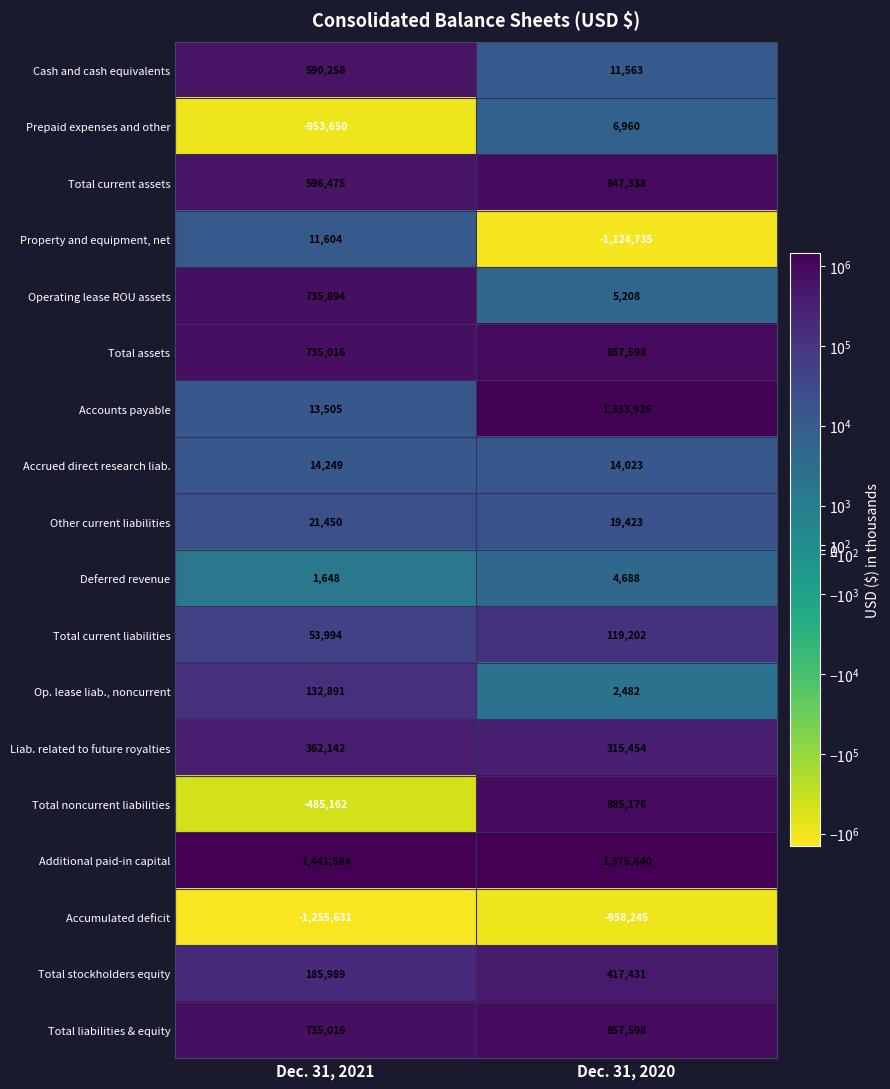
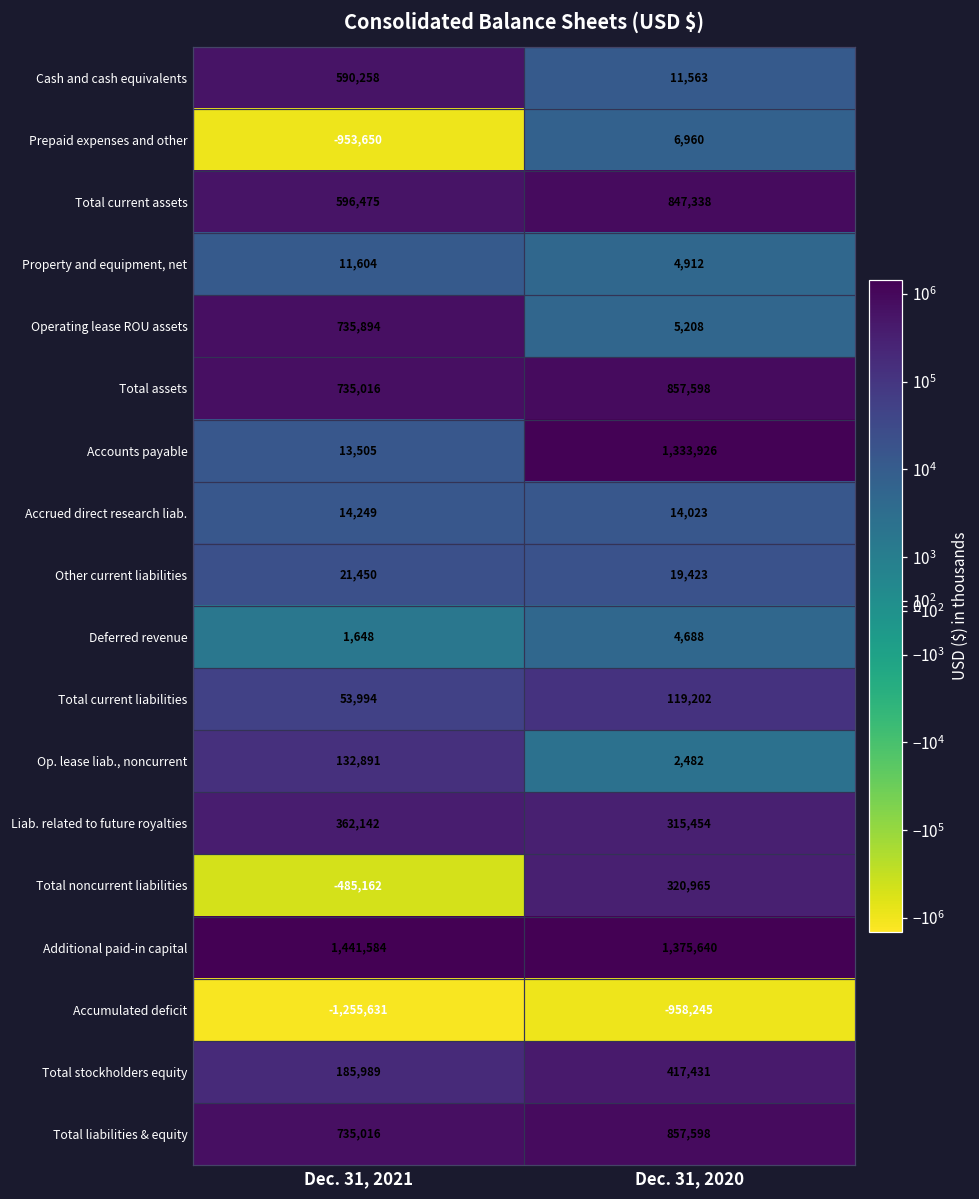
  {
    "Cash and cash equivalents": {
      "Dec. 31, 2021": "590,258",
      "Dec. 31, 2020": "11,563"
    },
    "Prepaid expenses and other": {
      "Dec. 31, 2021": "-953,650",
      "Dec. 31, 2020": "6,960"
    },
    "Total current assets": {
      "Dec. 31, 2021": "596,475",
      "Dec. 31, 2020": "847,338"
    },
    "Property and equipment, net": {
      "Dec. 31, 2021": "11,604",
-     "Dec. 31, 2020": "-1,124,735"
+     "Dec. 31, 2020": "4,912"
    },
    "Operating lease ROU assets": {
      "Dec. 31, 2021": "735,894",
      "Dec. 31, 2020": "5,208"
    },
    "Total assets": {
      "Dec. 31, 2021": "735,016",
      "Dec. 31, 2020": "857,598"
    },
    "Accounts payable": {
      "Dec. 31, 2021": "13,505",
      "Dec. 31, 2020": "1,333,926"
    },
    "Accrued direct research liab.": {
      "Dec. 31, 2021": "14,249",
      "Dec. 31, 2020": "14,023"
    },
    "Other current liabilities": {
      "Dec. 31, 2021": "21,450",
      "Dec. 31, 2020": "19,423"
    },
    "Deferred revenue": {
      "Dec. 31, 2021": "1,648",
      "Dec. 31, 2020": "4,688"
    },
    "Total current liabilities": {
      "Dec. 31, 2021": "53,994",
      "Dec. 31, 2020": "119,202"
    },
    "Op. lease liab., noncurrent": {
      "Dec. 31, 2021": "132,891",
      "Dec. 31, 2020": "2,482"
    },
    "Liab. related to future royalties": {
      "Dec. 31, 2021": "362,142",
      "Dec. 31, 2020": "315,454"
    },
    "Total noncurrent liabilities": {
      "Dec. 31, 2021": "-485,162",
-     "Dec. 31, 2020": "885,176"
+     "Dec. 31, 2020": "320,965"
    },
    "Additional paid-in capital": {
      "Dec. 31, 2021": "1,441,584",
      "Dec. 31, 2020": "1,375,640"
    },
    "Accumulated deficit": {
      "Dec. 31, 2021": "-1,255,631",
      "Dec. 31, 2020": "-958,245"
    },
    "Total stockholders equity": {
      "Dec. 31, 2021": "185,989",
      "Dec. 31, 2020": "417,431"
    },
    "Total liabilities & equity": {
      "Dec. 31, 2021": "735,016",
      "Dec. 31, 2020": "857,598"
    }
  }
